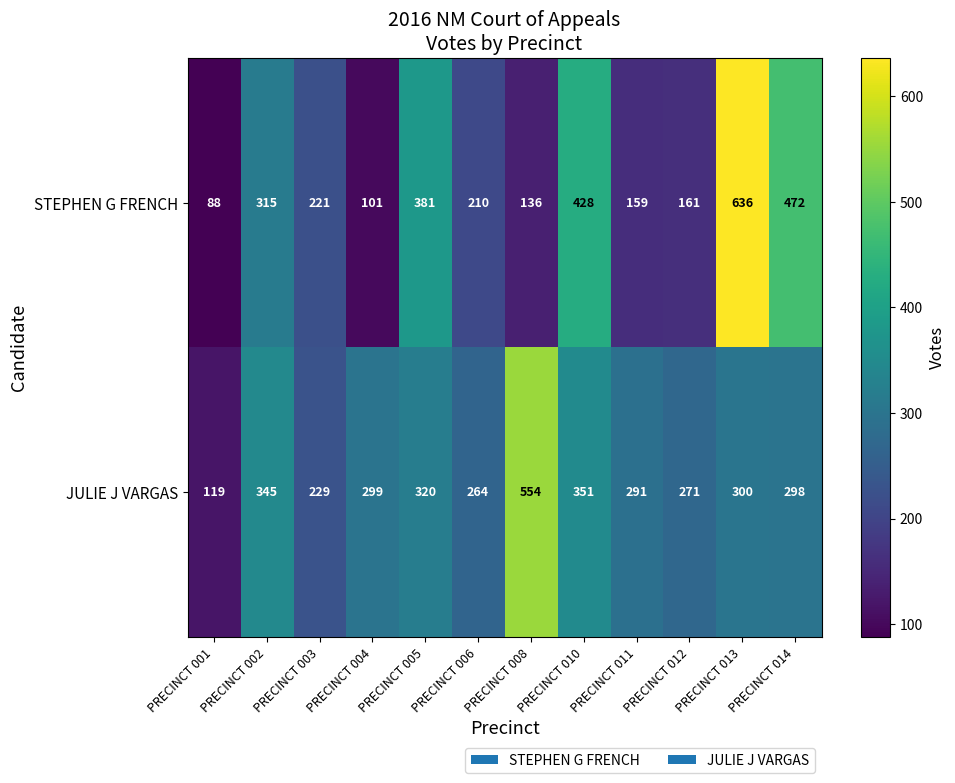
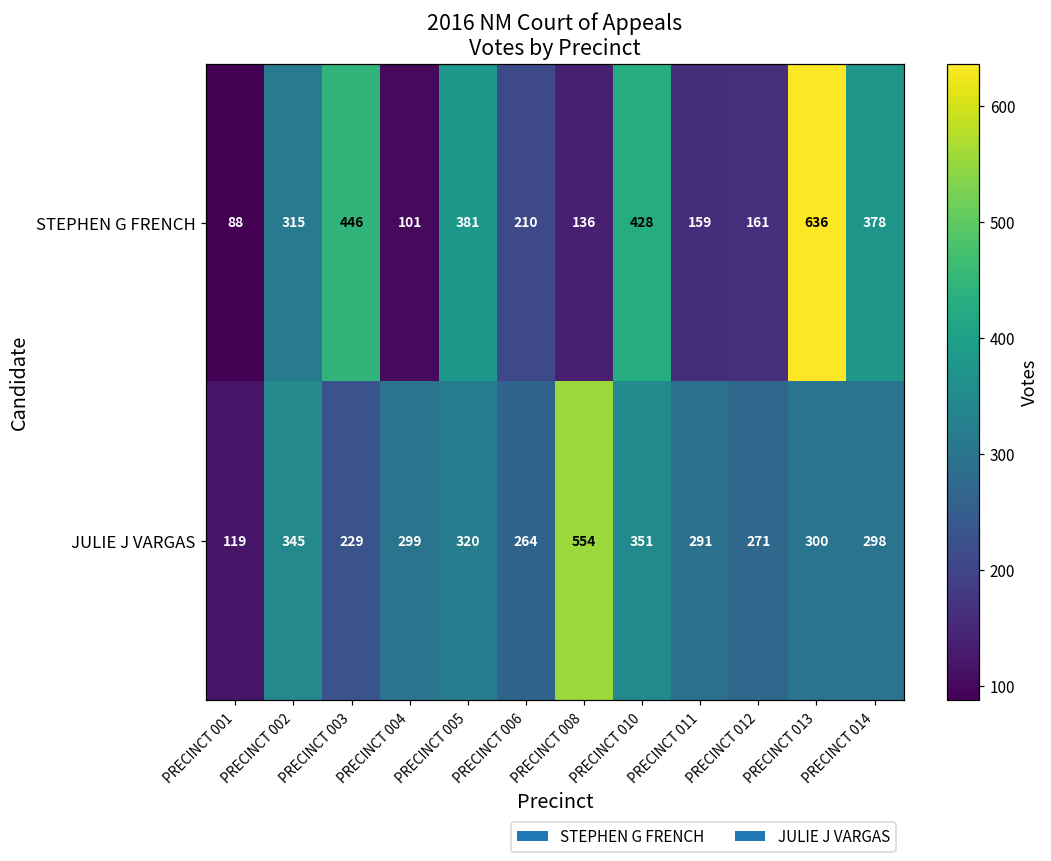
  {
    "STEPHEN G FRENCH": {
      "PRECINCT 001": 88,
      "PRECINCT 002": 315,
-     "PRECINCT 003": 221,
+     "PRECINCT 003": 446,
      "PRECINCT 004": 101,
      "PRECINCT 005": 381,
      "PRECINCT 006": 210,
      "PRECINCT 008": 136,
      "PRECINCT 010": 428,
      "PRECINCT 011": 159,
      "PRECINCT 012": 161,
      "PRECINCT 013": 636,
-     "PRECINCT 014": 472
+     "PRECINCT 014": 378
    },
    "JULIE J VARGAS": {
      "PRECINCT 001": 119,
      "PRECINCT 002": 345,
      "PRECINCT 003": 229,
      "PRECINCT 004": 299,
      "PRECINCT 005": 320,
      "PRECINCT 006": 264,
      "PRECINCT 008": 554,
      "PRECINCT 010": 351,
      "PRECINCT 011": 291,
      "PRECINCT 012": 271,
      "PRECINCT 013": 300,
      "PRECINCT 014": 298
    }
  }
